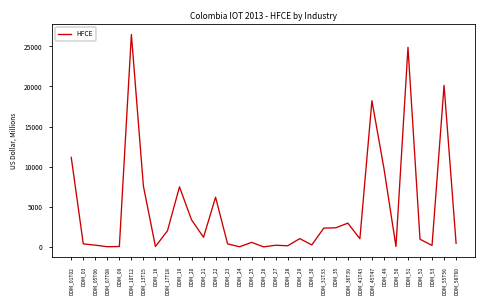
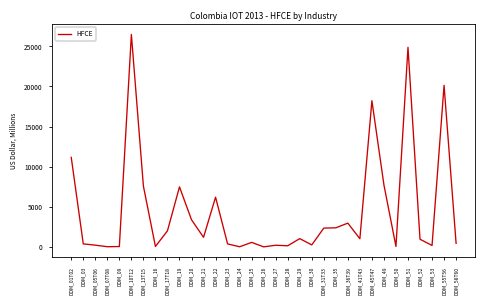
  {
    "DOM_01T02": 11000,
    "DOM_03": 0,
    "DOM_05T06": 0,
    "DOM_07T08": 0,
    "DOM_09": 0,
    "DOM_10T12": 26000,
    "DOM_13T15": 8000,
    "DOM_16": 0,
    "DOM_17T18": 2000,
    "DOM_19": 7000,
    "DOM_20": 3000,
    "DOM_21": 1000,
    "DOM_22": 6000,
    "DOM_23": 0,
    "DOM_24": 0,
    "DOM_25": 1000,
    "DOM_26": 0,
    "DOM_27": 0,
    "DOM_28": 0,
    "DOM_29": 1000,
    "DOM_30": 0,
    "DOM_31T33": 2000,
    "DOM_35": 2000,
    "DOM_36T39": 3000,
    "DOM_41T43": 1000,
    "DOM_45T47": 18000,
-   "DOM_49": 10000,
+   "DOM_49": 8000,
    "DOM_50": 0,
    "DOM_51": 25000,
    "DOM_52": 1000,
    "DOM_53": 0,
    "DOM_55T56": 20000,
    "DOM_58T60": 0
  }
